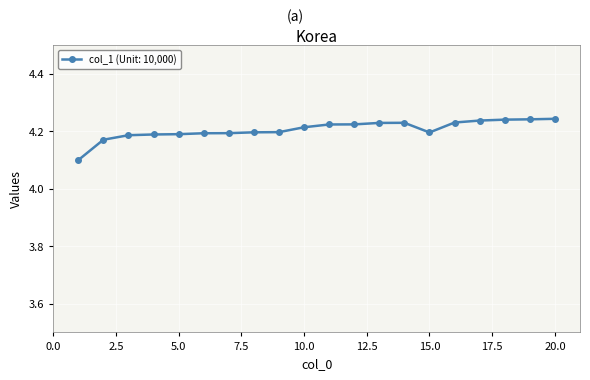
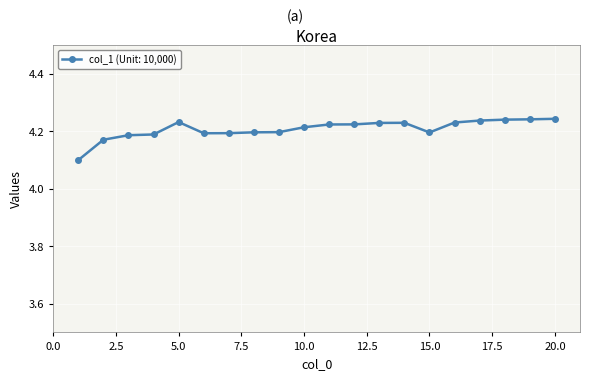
  {
-   "5.0": 4.19,
+   "5.0": 4.23,
    "10.0": 4.21,
    "15.0": 4.20,
    "20.0": 4.24
  }
